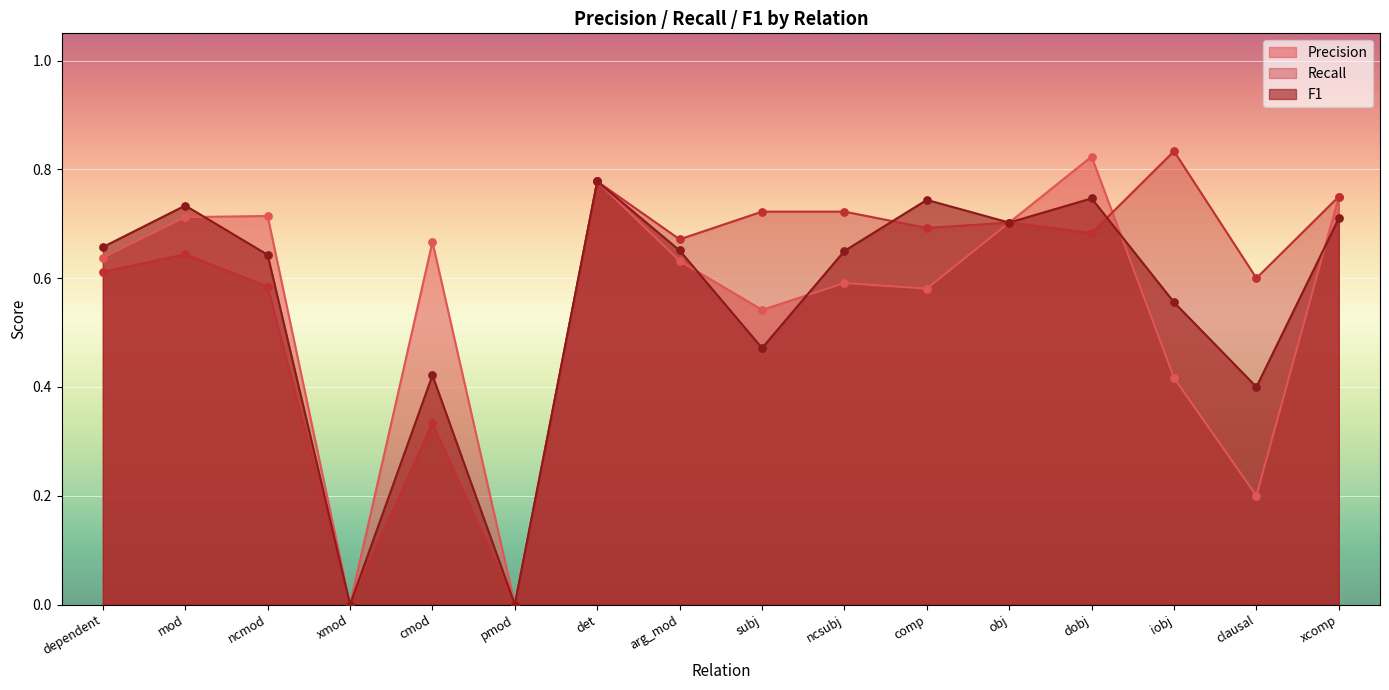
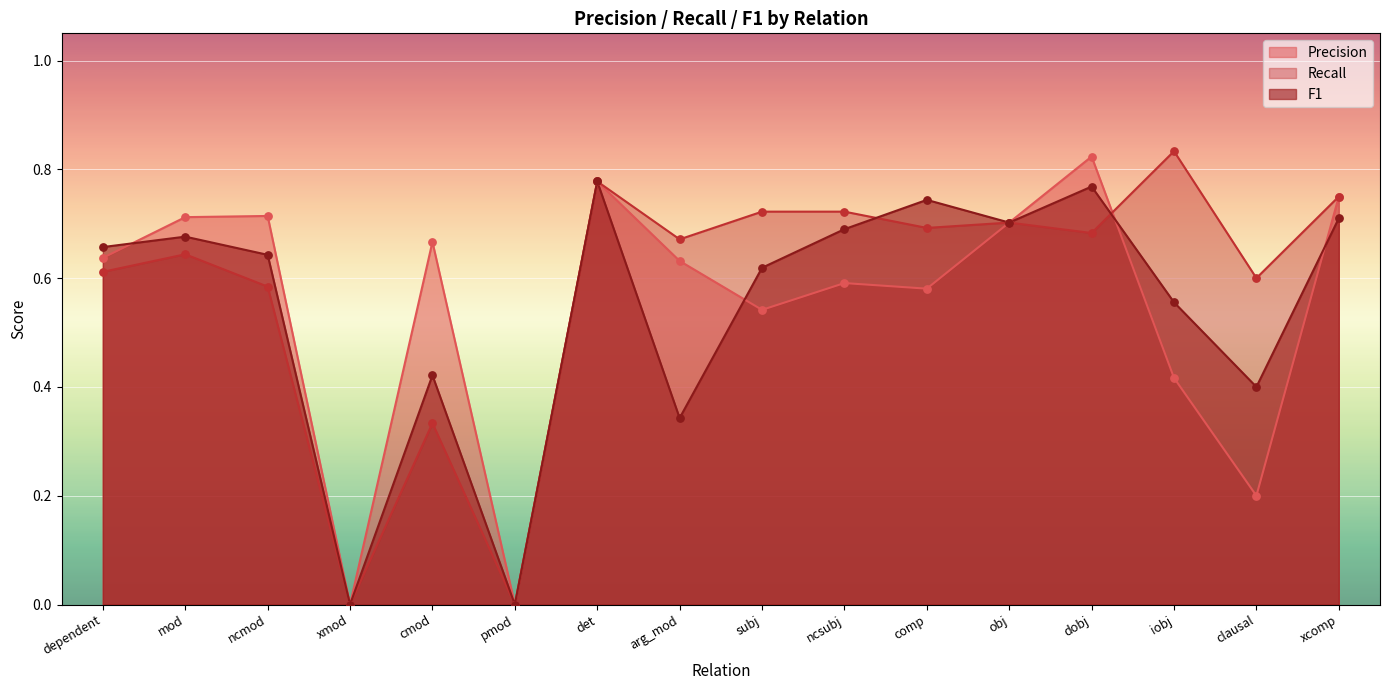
  {
    "F1": {
      "dependent": 0.66,
-     "mod": 0.73,
+     "mod": 0.68,
      "ncmod": 0.64,
      "cmod": 0.42,
-     "arg_mod": 0.65,
-     "subj": 0.47,
-     "ncsubj": 0.65,
+     "arg_mod": 0.34,
+     "subj": 0.62,
+     "ncsubj": 0.69,
      "comp": 0.74,
-     "dobj": 0.75,
+     "dobj": 0.77,
      "iobj": 0.56,
      "clausal": 0.40,
      "xcomp": 0.71
    }
  }
